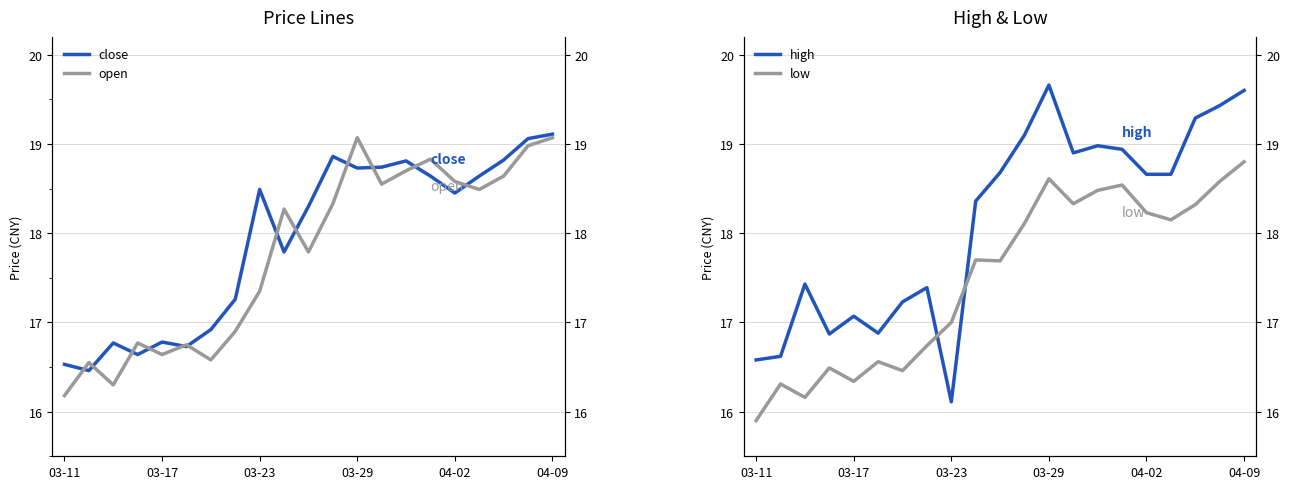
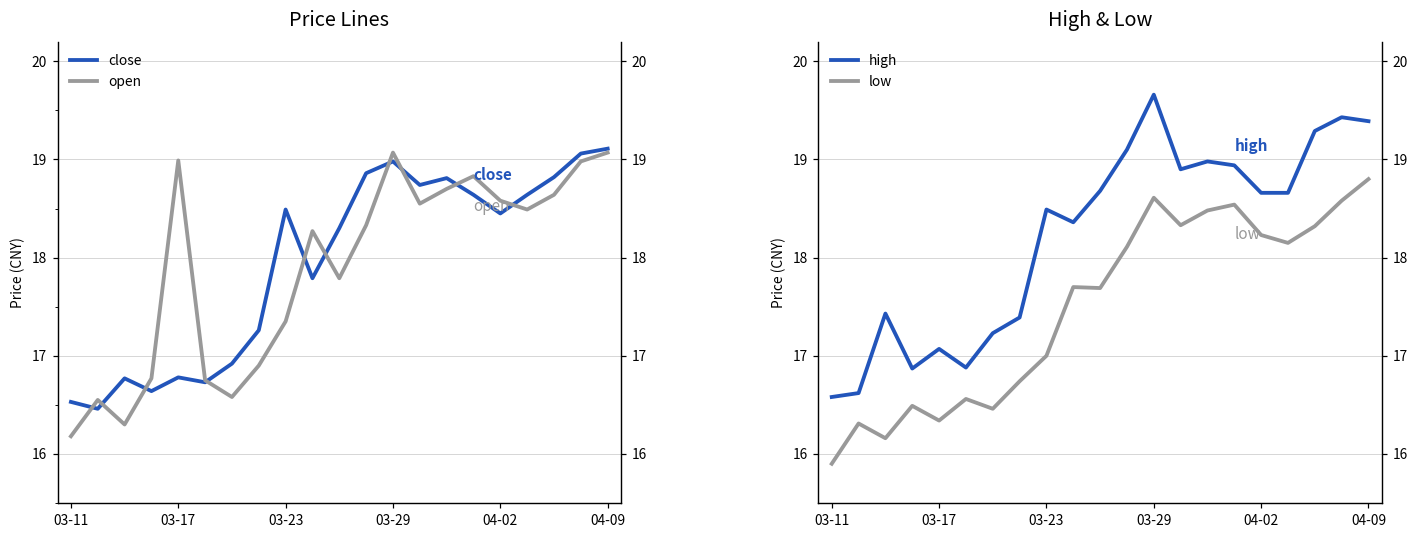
  {
    "Price Lines": {
      "close": {
        "03-11": 16.5,
        "03-17": 16.8,
        "03-23": 18.5,
-       "03-29": 18.7,
+       "03-29": 19.0,
        "04-02": 18.5,
        "04-09": 19.1
      },
      "open": {
        "03-11": 16.2,
-       "03-17": 16.6,
+       "03-17": 19.0,
        "03-23": 17.4,
        "03-29": 19.1,
        "04-02": 18.6,
        "04-09": 19.1
      }
    },
    "High & Low": {
      "high": {
        "03-11": 16.6,
        "03-17": 17.1,
-       "03-23": 16.1,
+       "03-23": 18.5,
        "03-29": 19.7,
        "04-02": 18.7,
-       "04-09": 19.6
+       "04-09": 19.4
      },
      "low": {
        "03-11": 15.9,
        "03-17": 16.3,
        "03-23": 17.0,
        "03-29": 18.6,
        "04-02": 18.2,
        "04-09": 18.8
      }
    }
  }
